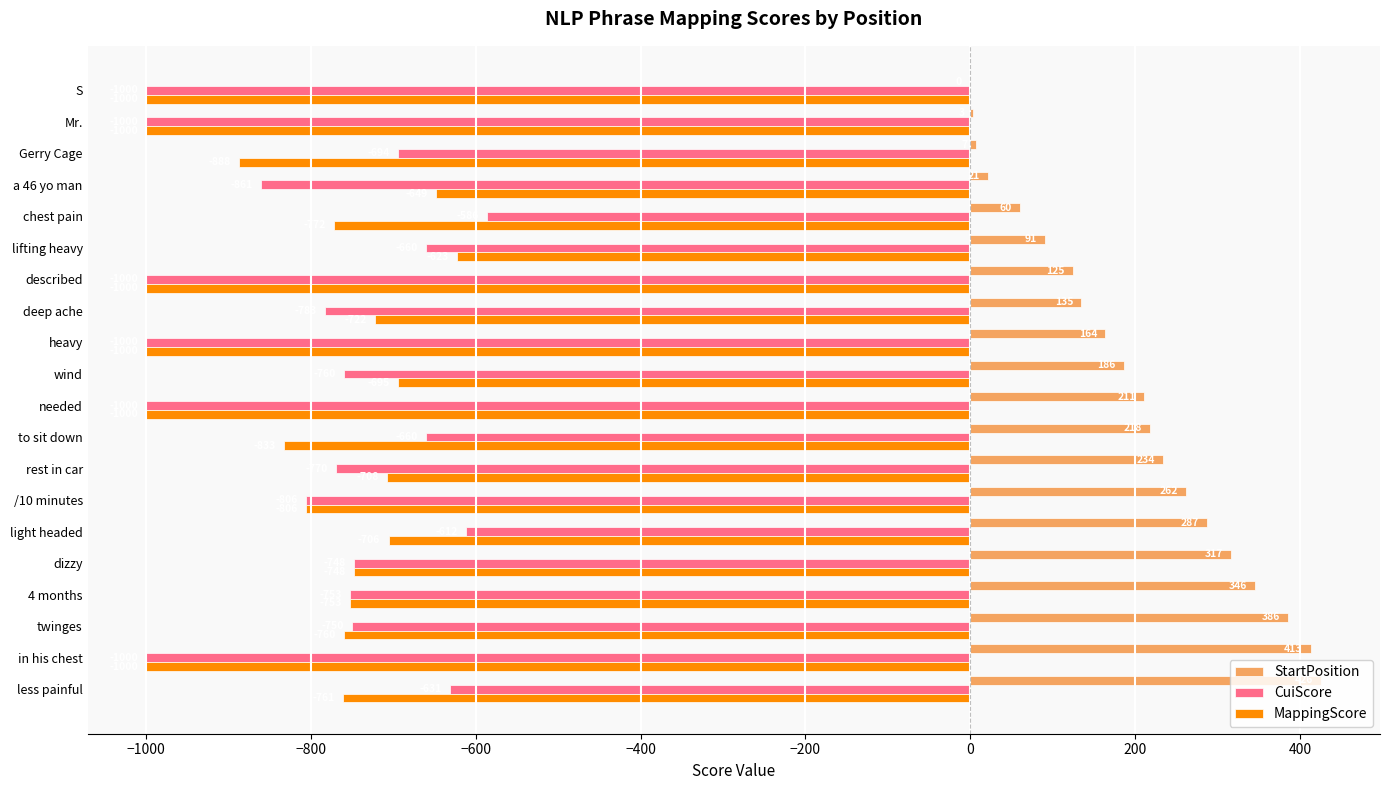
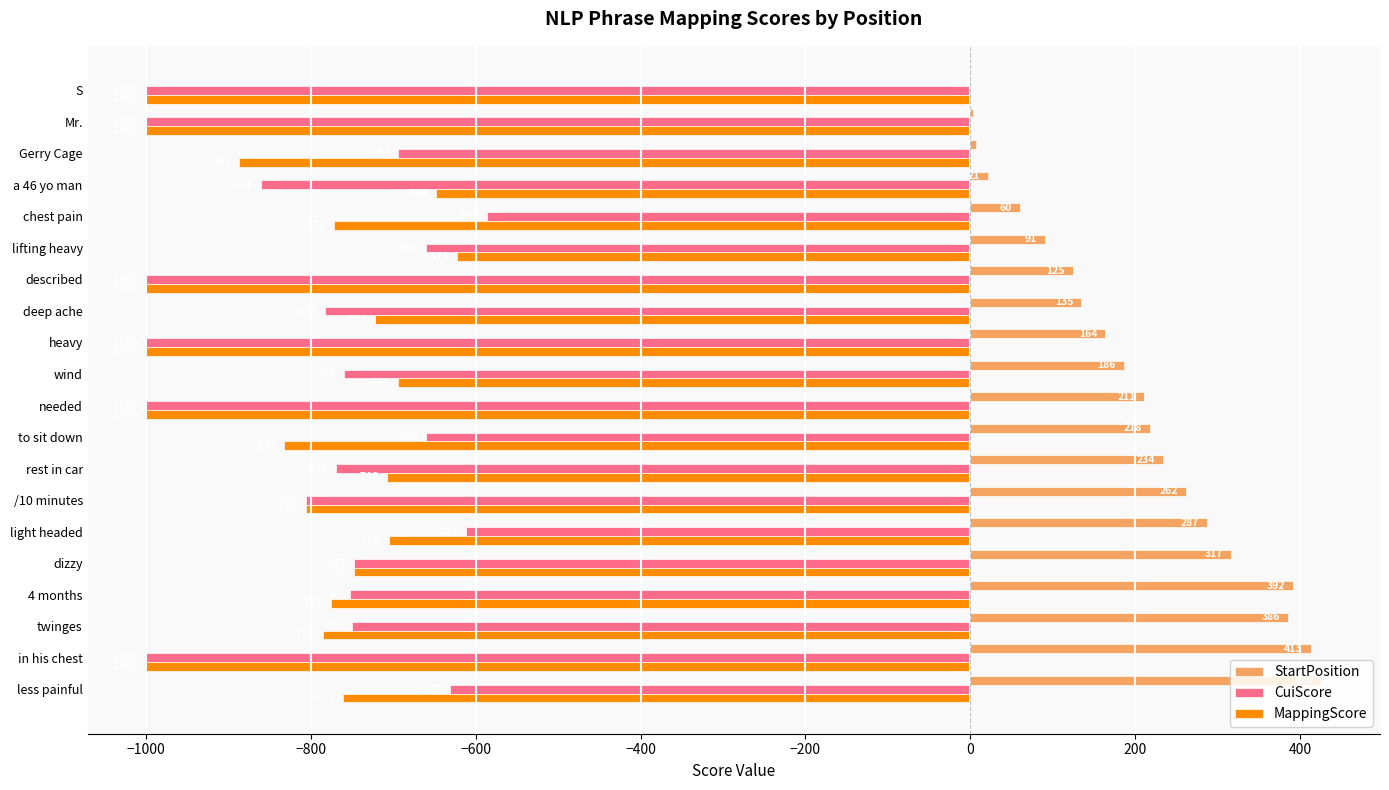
  {
    "StartPosition": {
      "chest pain": 60,
      "lifting heavy": 91,
      "described": 125,
      "deep ache": 135,
      "heavy": 164,
      "wind": 186,
      "needed": 211,
      "to sit down": 218,
      "rest in car": 234,
      "/10 minutes": 262,
      "light headed": 287,
      "dizzy": 317,
-     "4 months": 346,
+     "4 months": 392,
      "twinges": 386,
      "in his chest": 413
    },
    "CuiScore": {
      "S": -1000,
      "Mr.": -1000,
      "Gerry Cage": -690,
      "a 46 yo man": -860,
      "chest pain": -590,
      "lifting heavy": -660,
      "described": -1000,
      "deep ache": -780,
      "heavy": -1000,
      "wind": -760,
      "needed": -1000,
      "to sit down": -660,
      "rest in car": -770,
      "/10 minutes": -810,
      "light headed": -610,
      "dizzy": -750,
      "4 months": -750,
      "twinges": -750,
      "in his chest": -1000,
      "less painful": -630
    },
    "MappingScore": {
      "S": -1000,
      "Mr.": -1000,
      "Gerry Cage": -890,
      "a 46 yo man": -650,
      "chest pain": -770,
      "lifting heavy": -620,
      "described": -1000,
      "deep ache": -720,
      "heavy": -1000,
      "wind": -700,
      "needed": -1000,
      "to sit down": -830,
      "rest in car": -710,
      "/10 minutes": -810,
      "light headed": -710,
      "dizzy": -750,
-     "4 months": -750,
-     "twinges": -760,
+     "4 months": -780,
+     "twinges": -790,
      "in his chest": -1000,
      "less painful": -760
    }
  }
